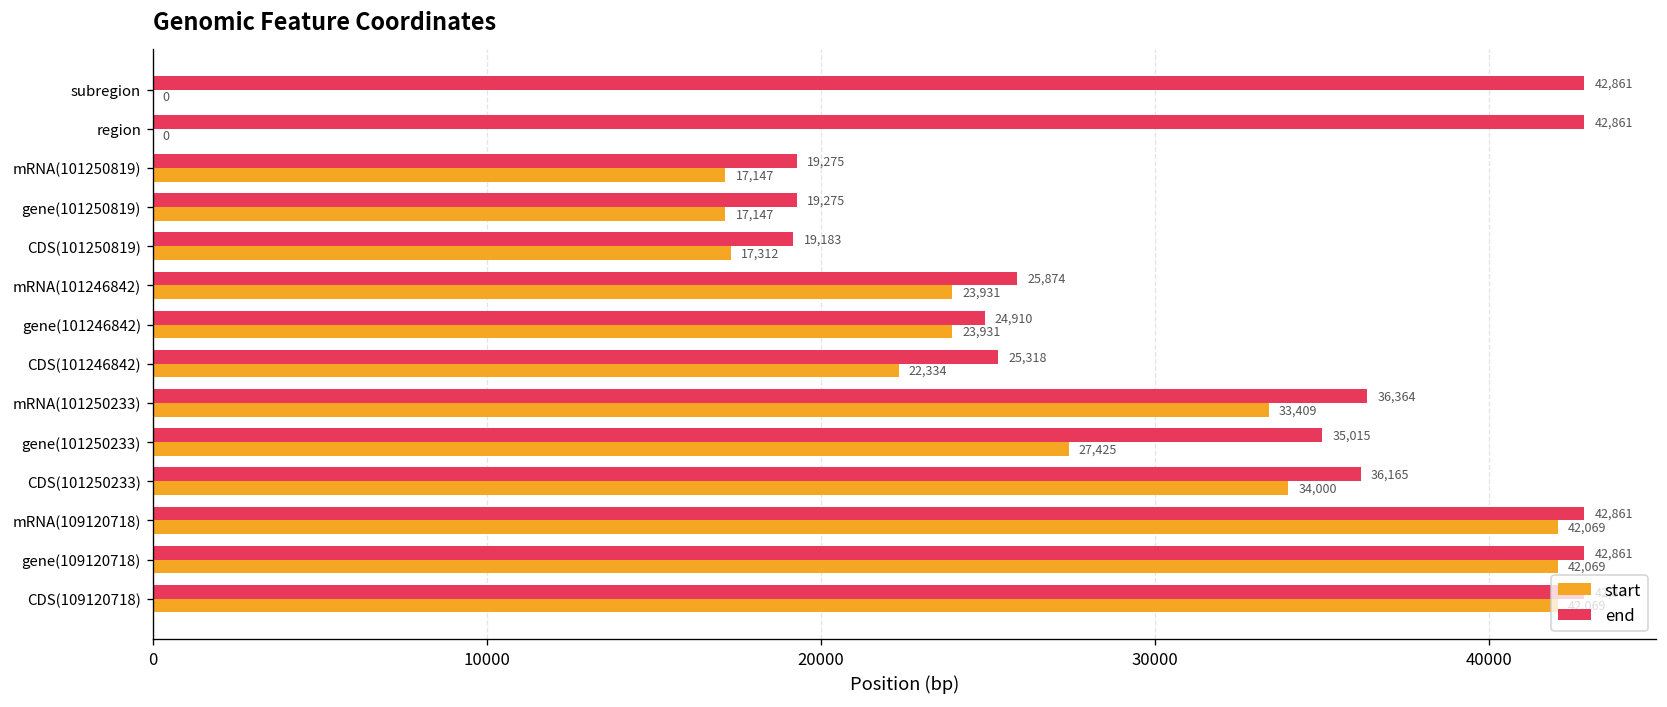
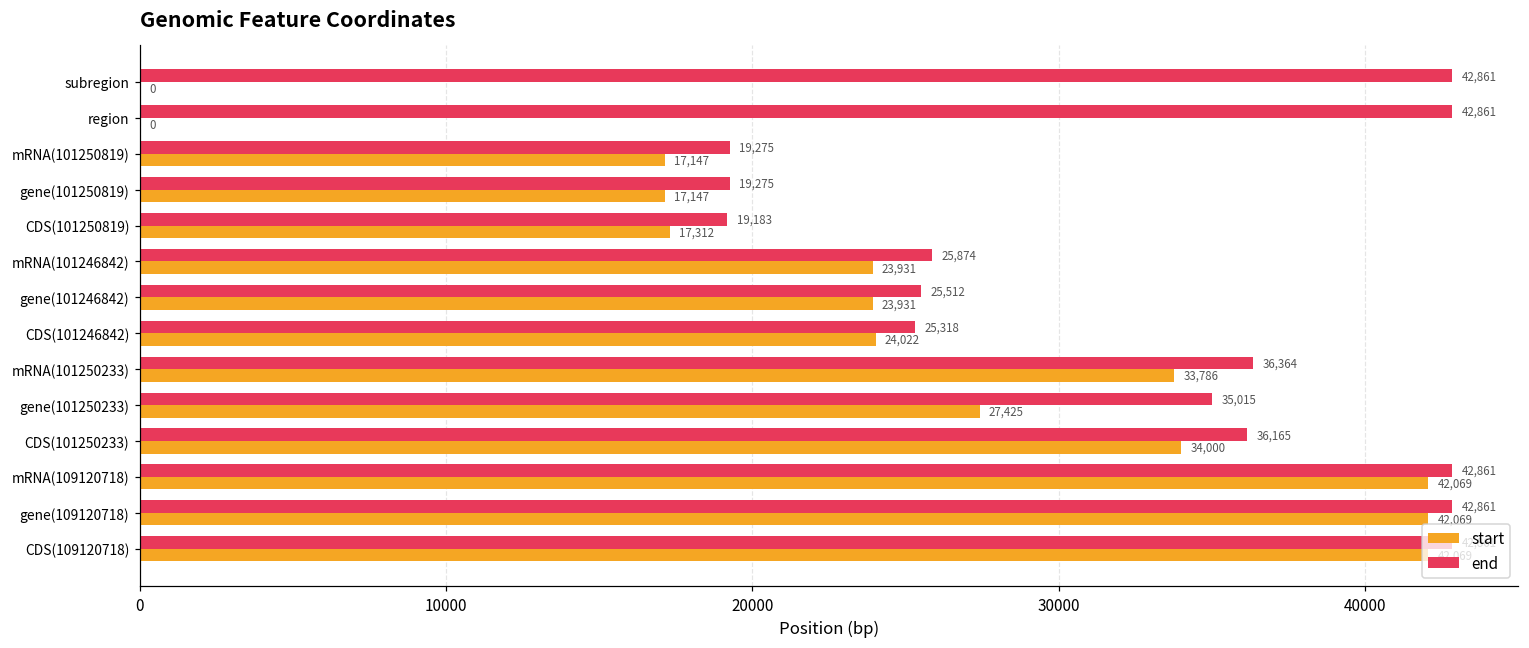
  {
    "start": {
      "subregion": "0",
      "region": "0",
      "mRNA(101250819)": "17,147",
      "gene(101250819)": "17,147",
      "CDS(101250819)": "17,312",
      "mRNA(101246842)": "23,931",
      "gene(101246842)": "23,931",
-     "CDS(101246842)": "22,334",
-     "mRNA(101250233)": "33,409",
+     "CDS(101246842)": "24,022",
+     "mRNA(101250233)": "33,786",
      "gene(101250233)": "27,425",
      "CDS(101250233)": "34,000",
      "mRNA(109120718)": "42,069",
      "gene(109120718)": "42,069"
    },
    "end": {
      "subregion": "42,861",
      "region": "42,861",
      "mRNA(101250819)": "19,275",
      "gene(101250819)": "19,275",
      "CDS(101250819)": "19,183",
      "mRNA(101246842)": "25,874",
-     "gene(101246842)": "24,910",
+     "gene(101246842)": "25,512",
      "CDS(101246842)": "25,318",
      "mRNA(101250233)": "36,364",
      "gene(101250233)": "35,015",
      "CDS(101250233)": "36,165",
      "mRNA(109120718)": "42,861",
      "gene(109120718)": "42,861"
    }
  }
